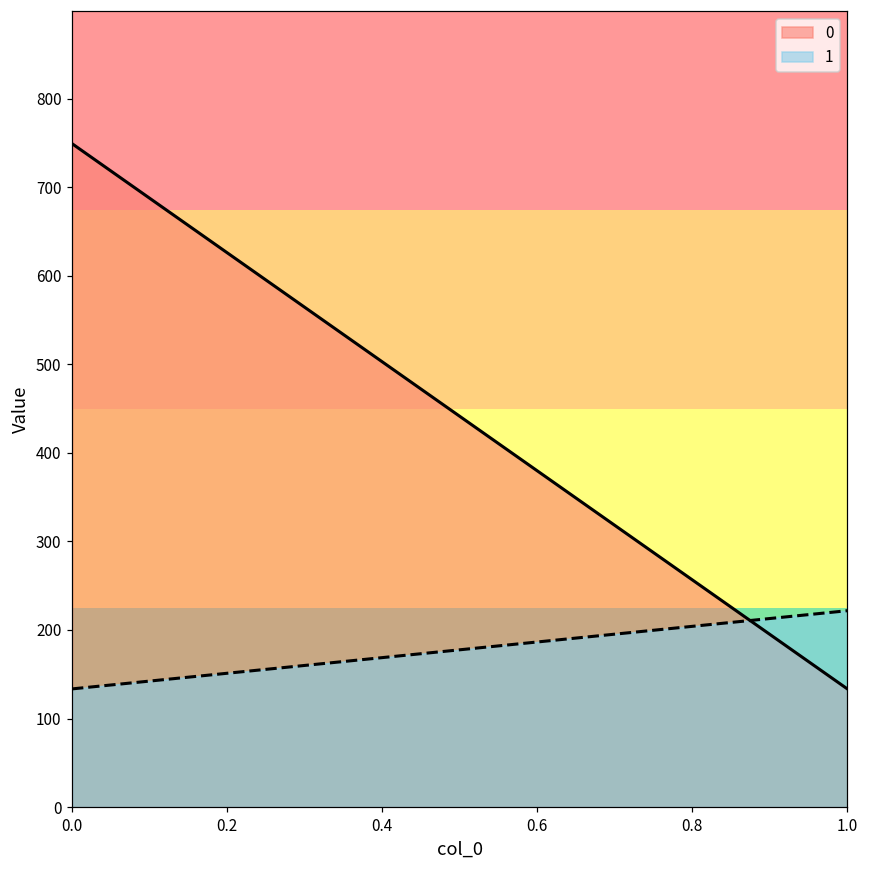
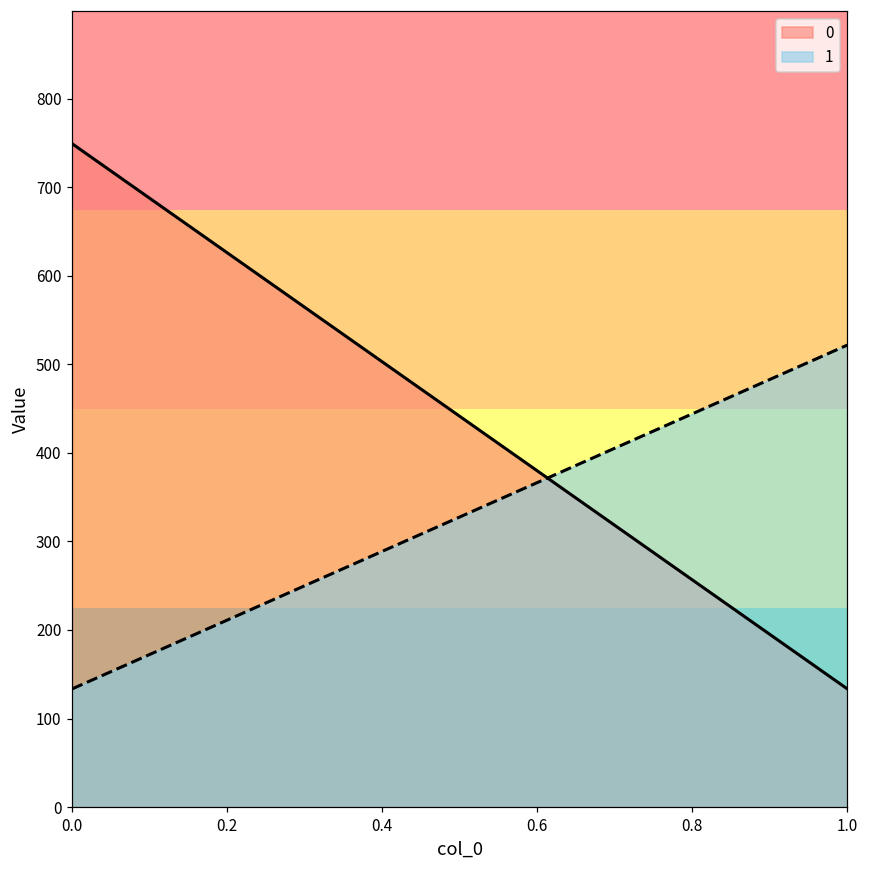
  {
    "0": {
      "0.0": 750,
      "1.0": 130
    },
    "1": {
      "0.0": 130,
-     "1.0": 220
+     "1.0": 520
    }
  }
